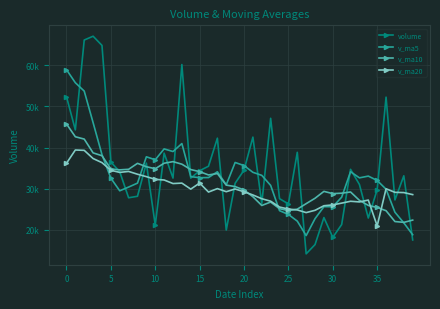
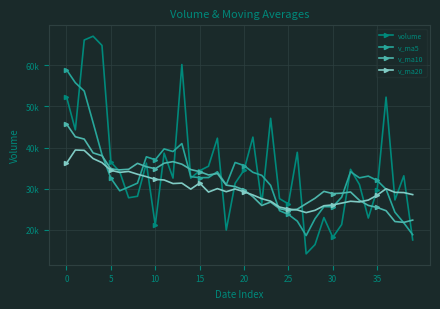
  {
    "v_ma20": {
      "0": 36000,
      "10": 32000,
      "15": 31000,
-     "35": 21000
+     "35": 28000
    }
  }
